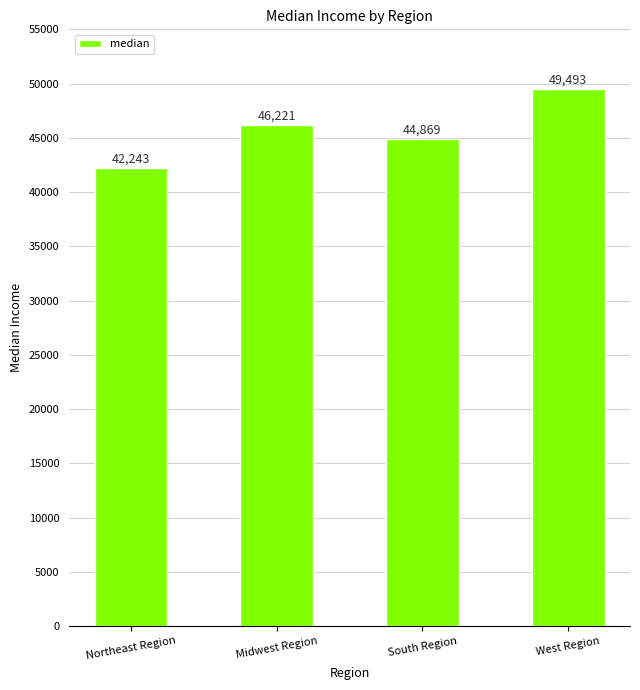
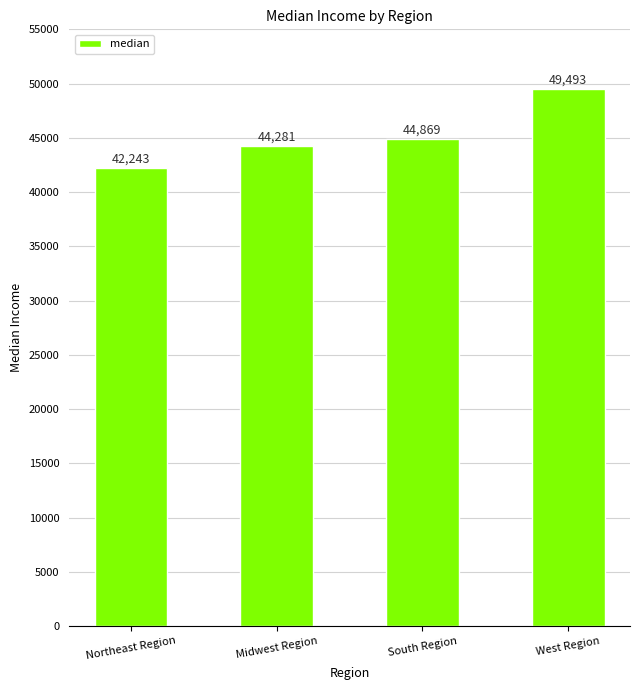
  {
    "Northeast Region": "42,243",
-   "Midwest Region": "46,221",
+   "Midwest Region": "44,281",
    "South Region": "44,869",
    "West Region": "49,493"
  }
